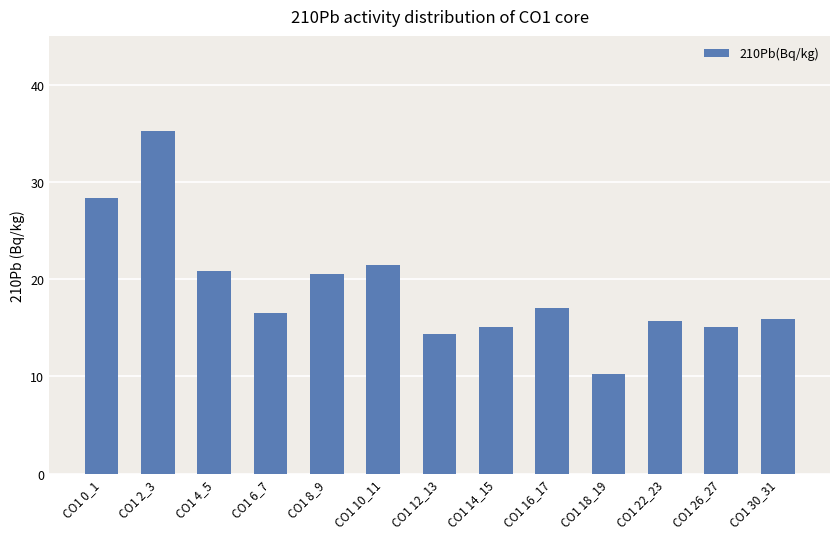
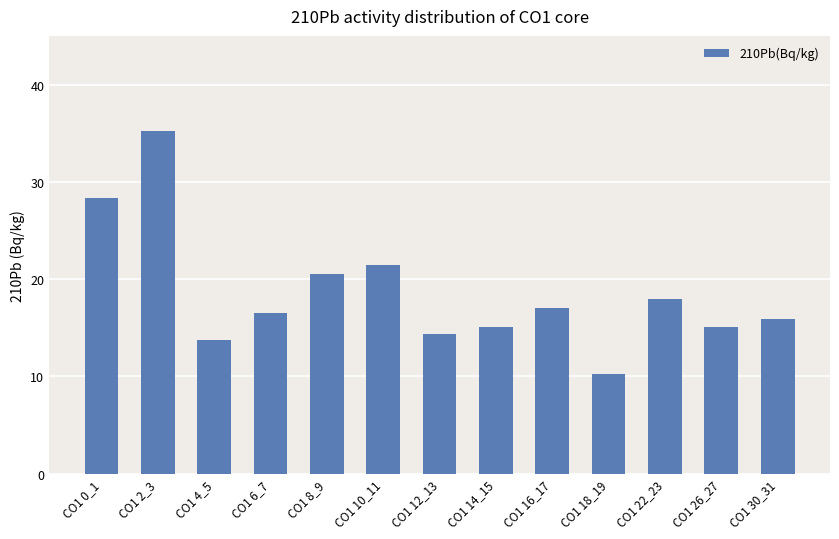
  {
    "CO1 0_1": 28,
    "CO1 2_3": 35,
-   "CO1 4_5": 21,
+   "CO1 4_5": 14,
    "CO1 6_7": 16,
    "CO1 8_9": 21,
    "CO1 10_11": 21,
    "CO1 12_13": 14,
    "CO1 14_15": 15,
    "CO1 16_17": 17,
    "CO1 18_19": 10,
-   "CO1 22_23": 16,
+   "CO1 22_23": 18,
    "CO1 26_27": 15,
    "CO1 30_31": 16
  }
